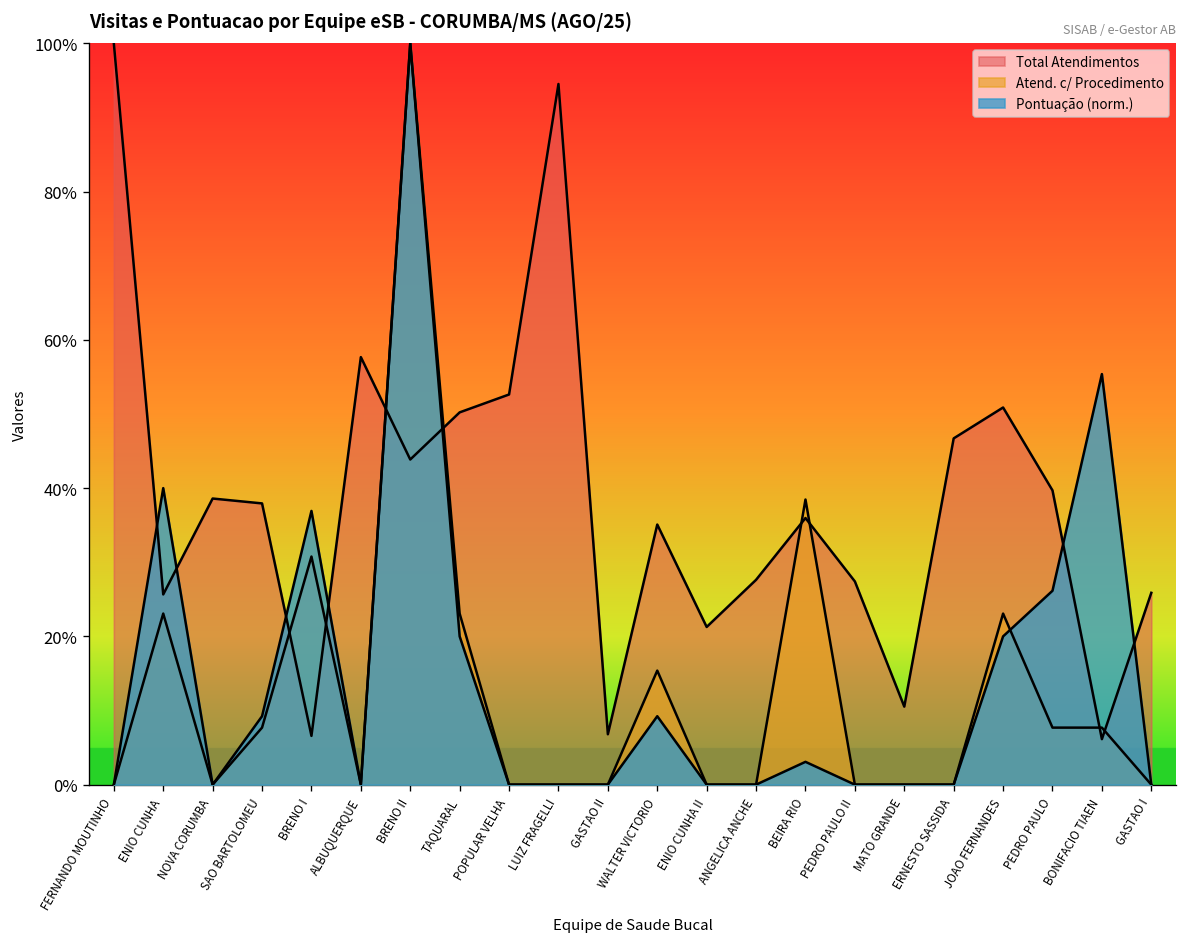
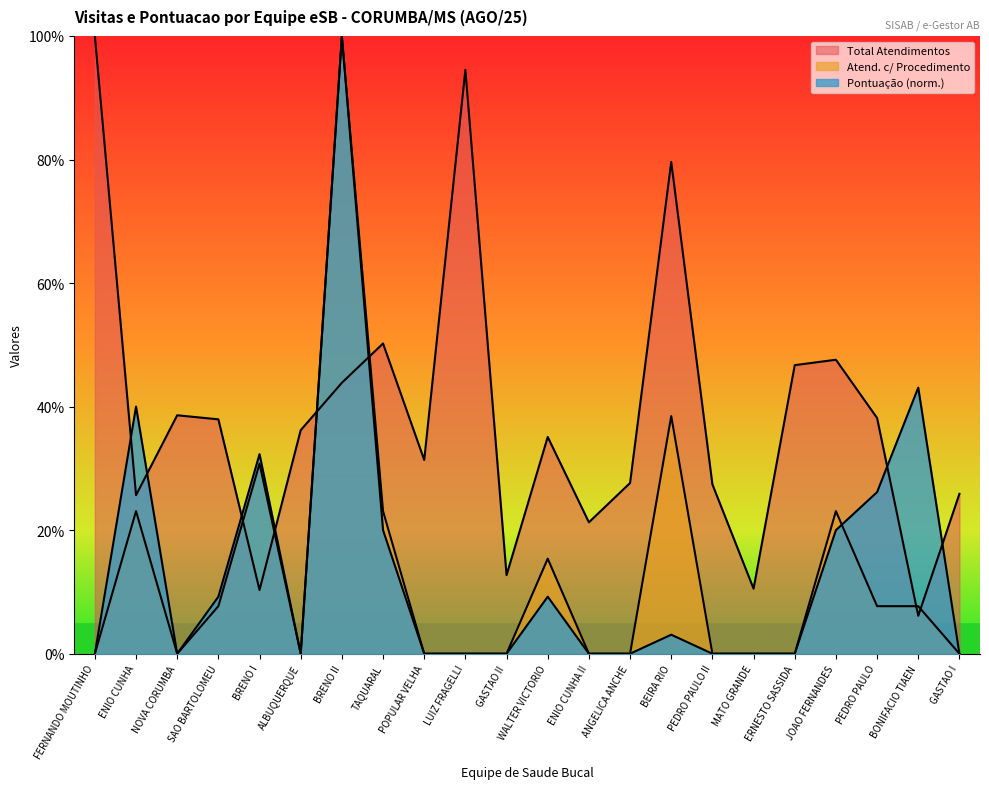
  {
    "Total Atendimentos": {
      "FERNANDO MOUTINHO": "100%",
      "ENIO CUNHA": "26%",
      "NOVA CORUMBA": "39%",
      "SAO BARTOLOMEU": "38%",
-     "BRENO I": "7%",
-     "ALBUQUERQUE": "58%",
+     "BRENO I": "10%",
+     "ALBUQUERQUE": "36%",
      "BRENO II": "44%",
      "TAQUARAL": "50%",
-     "POPULAR VELHA": "53%",
+     "POPULAR VELHA": "31%",
      "LUIZ FRAGELLI": "95%",
-     "GASTAO II": "7%",
+     "GASTAO II": "13%",
      "WALTER VICTORIO": "35%",
      "ENIO CUNHA II": "21%",
      "ANGELICA ANCHE": "28%",
-     "BEIRA RIO": "36%",
+     "BEIRA RIO": "80%",
      "PEDRO PAULO II": "27%",
      "MATO GRANDE": "11%",
      "ERNESTO SASSIDA": "47%",
-     "JOAO FERNANDES": "51%",
-     "PEDRO PAULO": "40%",
+     "JOAO FERNANDES": "48%",
+     "PEDRO PAULO": "38%",
      "BONIFACIO TIAEN": "6%",
      "GASTAO I": "26%"
    },
    "Atend. c/ Procedimento": {
      "ENIO CUNHA": "23%",
      "SAO BARTOLOMEU": "8%",
      "BRENO I": "31%",
      "TAQUARAL": "23%",
      "WALTER VICTORIO": "15%",
      "BEIRA RIO": "38%",
      "JOAO FERNANDES": "23%",
      "PEDRO PAULO": "8%",
      "BONIFACIO TIAEN": "8%"
    },
    "Pontuação (norm.)": {
      "ENIO CUNHA": "40%",
      "SAO BARTOLOMEU": "9%",
-     "BRENO I": "37%",
+     "BRENO I": "32%",
      "TAQUARAL": "20%",
      "WALTER VICTORIO": "9%",
      "BEIRA RIO": "3%",
      "JOAO FERNANDES": "20%",
      "PEDRO PAULO": "26%",
-     "BONIFACIO TIAEN": "55%"
+     "BONIFACIO TIAEN": "43%"
    }
  }
